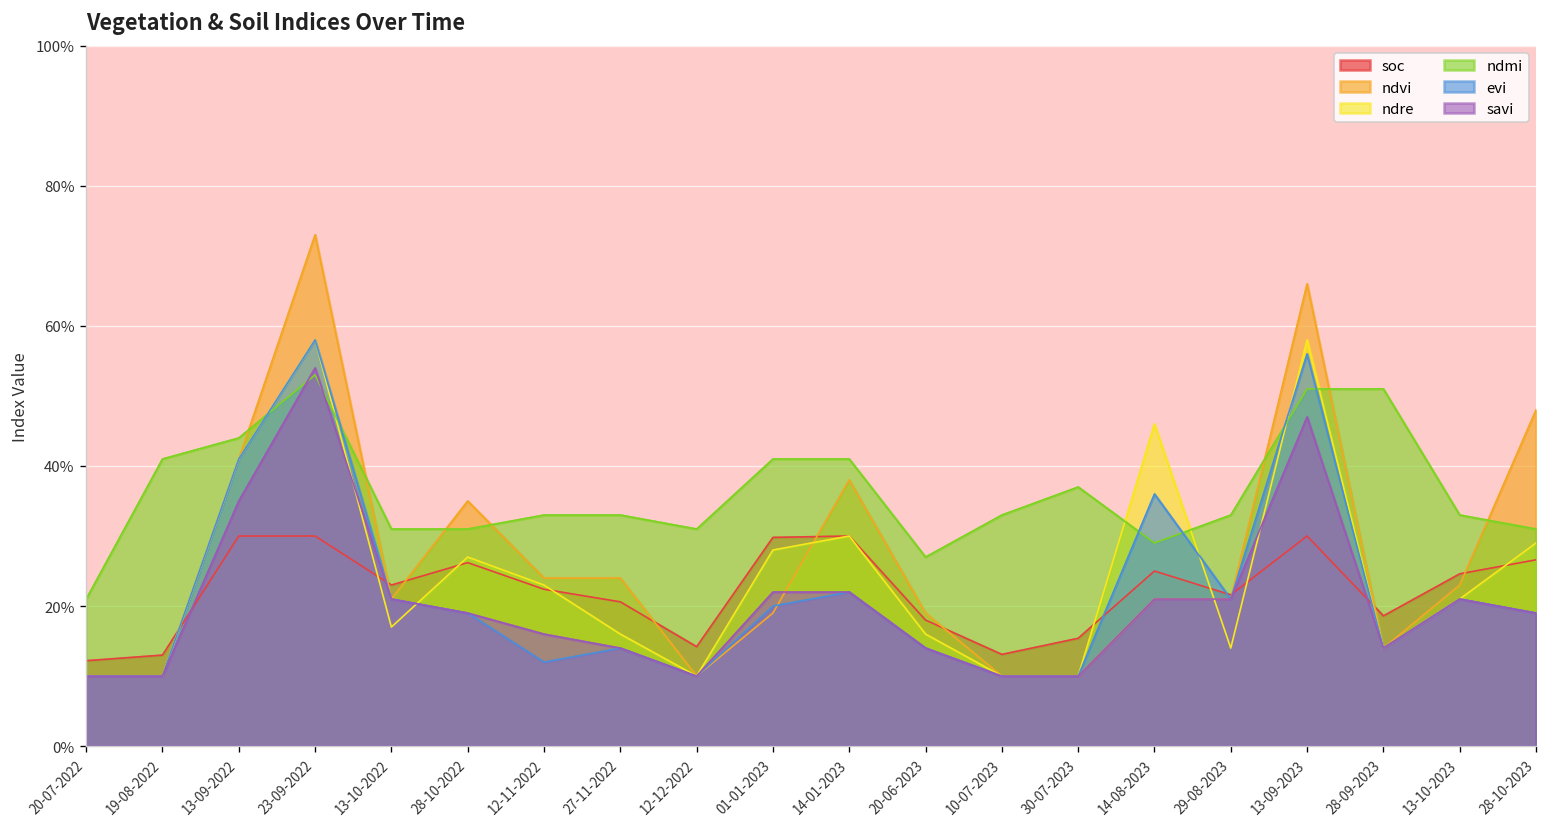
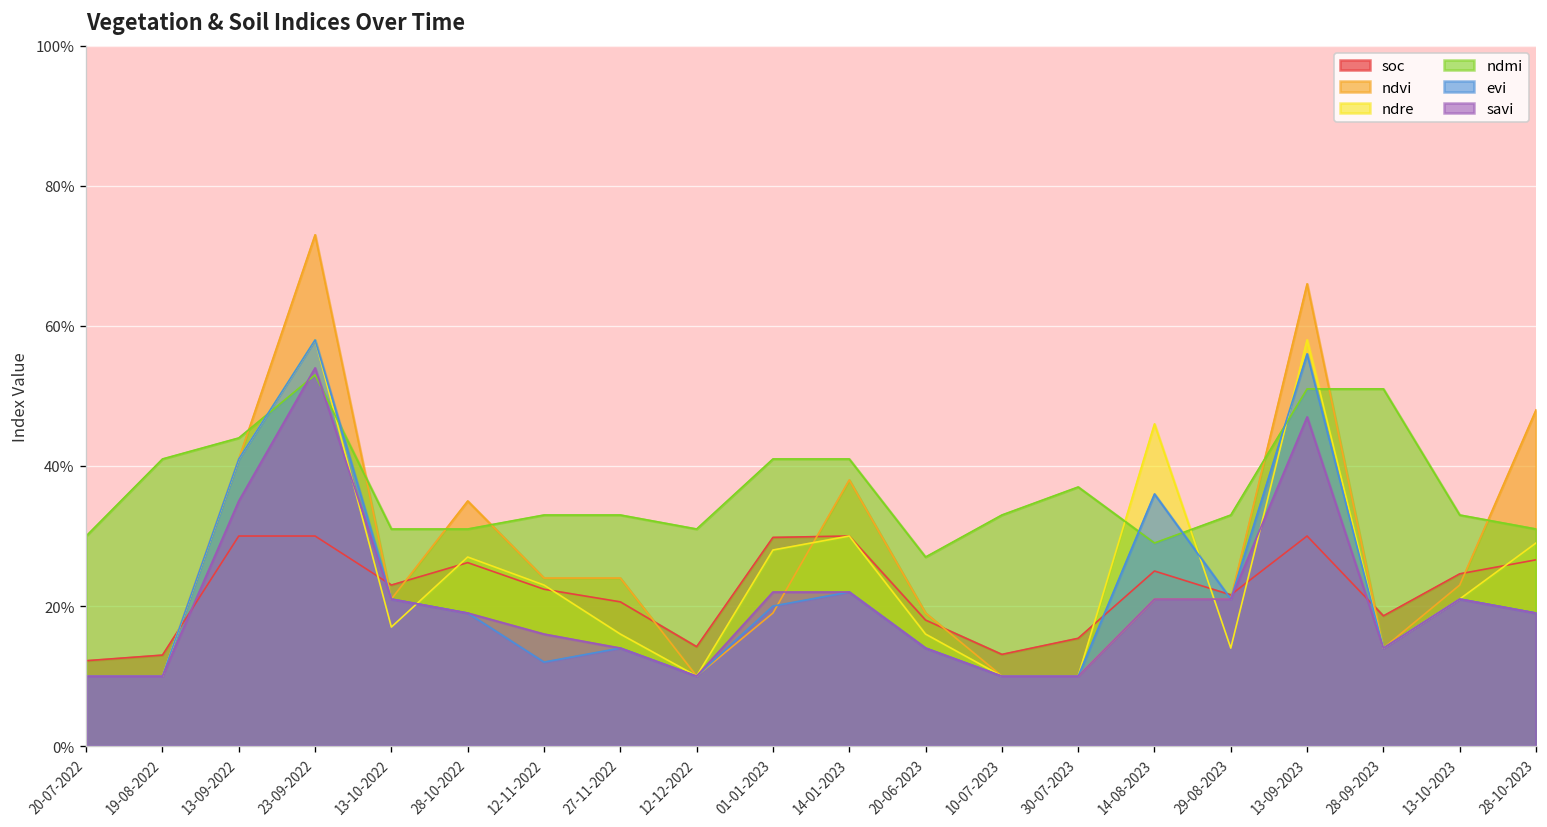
  {
    "soc": {
      "20-07-2022": "12%",
      "19-08-2022": "13%",
      "13-09-2022": "30%",
      "23-09-2022": "30%",
      "13-10-2022": "23%",
      "28-10-2022": "26%",
      "12-11-2022": "22%",
      "27-11-2022": "21%",
      "12-12-2022": "14%",
      "01-01-2023": "30%",
      "20-06-2023": "18%",
      "10-07-2023": "13%",
      "30-07-2023": "15%",
      "14-08-2023": "25%",
      "29-08-2023": "22%",
      "13-09-2023": "30%",
      "28-09-2023": "19%",
      "13-10-2023": "25%",
      "28-10-2023": "27%"
    },
    "ndvi": {
      "23-09-2022": "73%",
      "28-10-2022": "35%",
      "12-11-2022": "24%",
      "27-11-2022": "24%",
      "01-01-2023": "19%",
      "14-01-2023": "38%",
      "20-06-2023": "19%",
      "13-09-2023": "66%",
      "13-10-2023": "23%",
      "28-10-2023": "48%"
    },
    "ndre": {
      "13-10-2022": "17%",
      "28-10-2022": "27%",
      "12-11-2022": "23%",
      "27-11-2022": "16%",
      "01-01-2023": "28%",
      "20-06-2023": "16%",
      "14-08-2023": "46%",
      "29-08-2023": "14%",
      "13-09-2023": "58%",
      "28-10-2023": "29%"
    },
    "ndmi": {
-     "20-07-2022": "21%",
+     "20-07-2022": "30%",
      "19-08-2022": "41%",
      "13-09-2022": "44%",
      "23-09-2022": "53%",
      "13-10-2022": "31%",
      "28-10-2022": "31%",
      "12-11-2022": "33%",
      "27-11-2022": "33%",
      "12-12-2022": "31%",
      "01-01-2023": "41%",
      "14-01-2023": "41%",
      "20-06-2023": "27%",
      "10-07-2023": "33%",
      "30-07-2023": "37%",
      "14-08-2023": "29%",
      "29-08-2023": "33%",
      "13-09-2023": "51%",
      "28-09-2023": "51%",
      "13-10-2023": "33%",
      "28-10-2023": "31%"
    },
    "evi": {
      "12-11-2022": "12%",
      "01-01-2023": "20%",
      "14-08-2023": "36%",
      "13-09-2023": "56%"
    },
    "savi": {
      "13-09-2022": "35%",
      "23-09-2022": "54%",
      "12-11-2022": "16%",
      "01-01-2023": "22%",
      "13-09-2023": "47%"
    }
  }
